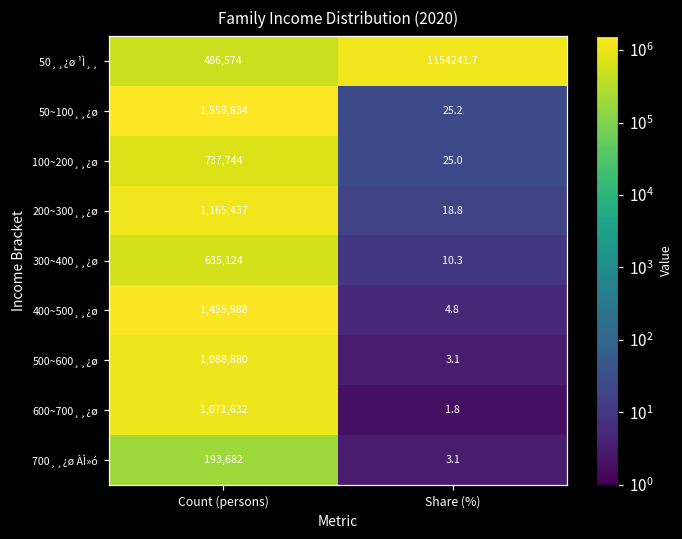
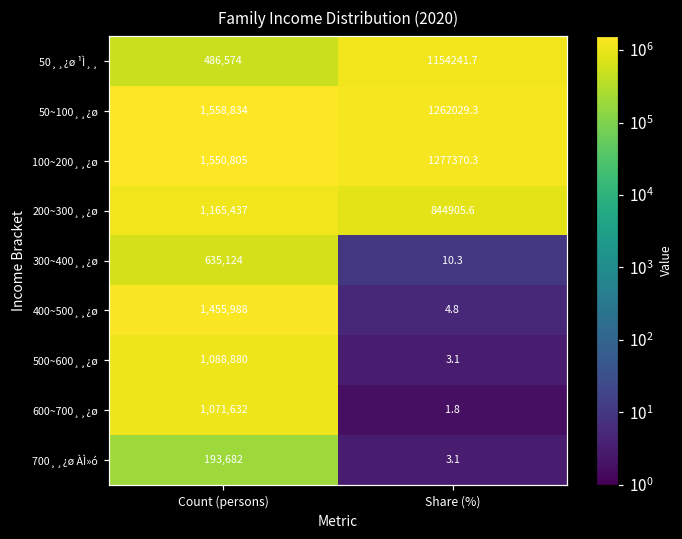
  {
    "50¸¸¿ø ¹Ì¸¸": {
      "Count (persons)": "486,574",
      "Share (%)": "1154241.7"
    },
    "50~100¸¸¿ø": {
      "Count (persons)": "1,558,834",
-     "Share (%)": "25.2"
+     "Share (%)": "1262029.3"
    },
    "100~200¸¸¿ø": {
-     "Count (persons)": "737,744",
-     "Share (%)": "25.0"
+     "Count (persons)": "1,550,805",
+     "Share (%)": "1277370.3"
    },
    "200~300¸¸¿ø": {
      "Count (persons)": "1,165,437",
-     "Share (%)": "18.8"
+     "Share (%)": "844905.6"
    },
    "300~400¸¸¿ø": {
      "Count (persons)": "635,124",
      "Share (%)": "10.3"
    },
    "400~500¸¸¿ø": {
      "Count (persons)": "1,455,988",
      "Share (%)": "4.8"
    },
    "500~600¸¸¿ø": {
      "Count (persons)": "1,088,880",
      "Share (%)": "3.1"
    },
    "600~700¸¸¿ø": {
      "Count (persons)": "1,071,632",
      "Share (%)": "1.8"
    },
    "700¸¸¿ø ÀÌ»ó": {
      "Count (persons)": "193,682",
      "Share (%)": "3.1"
    }
  }
